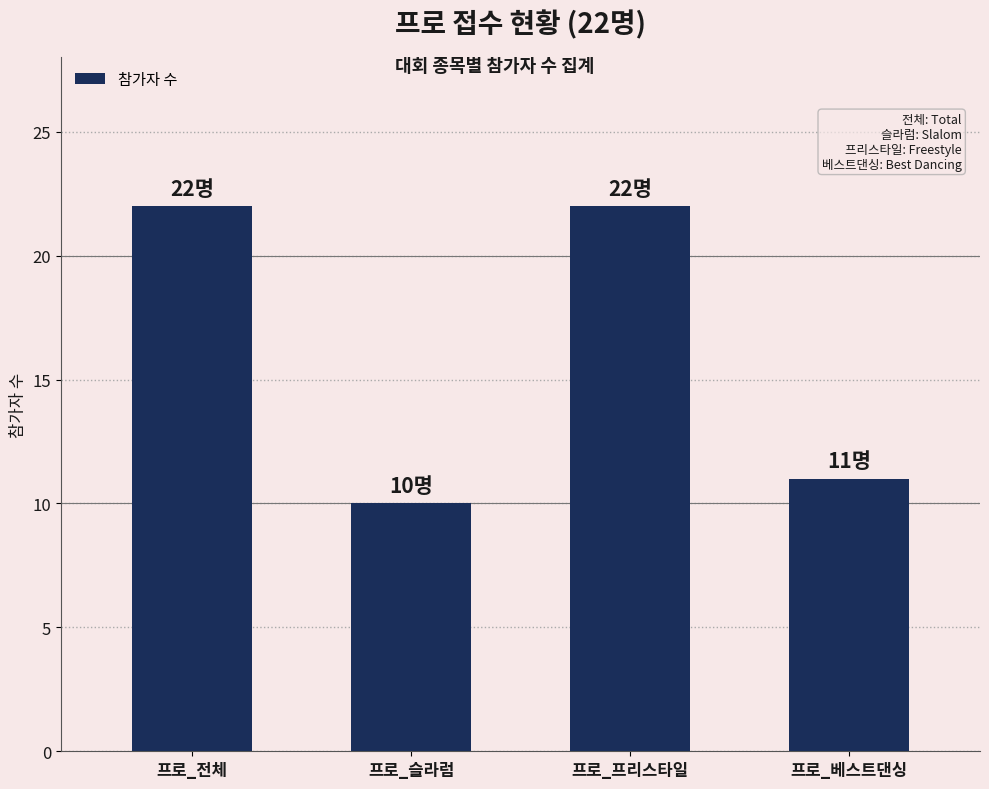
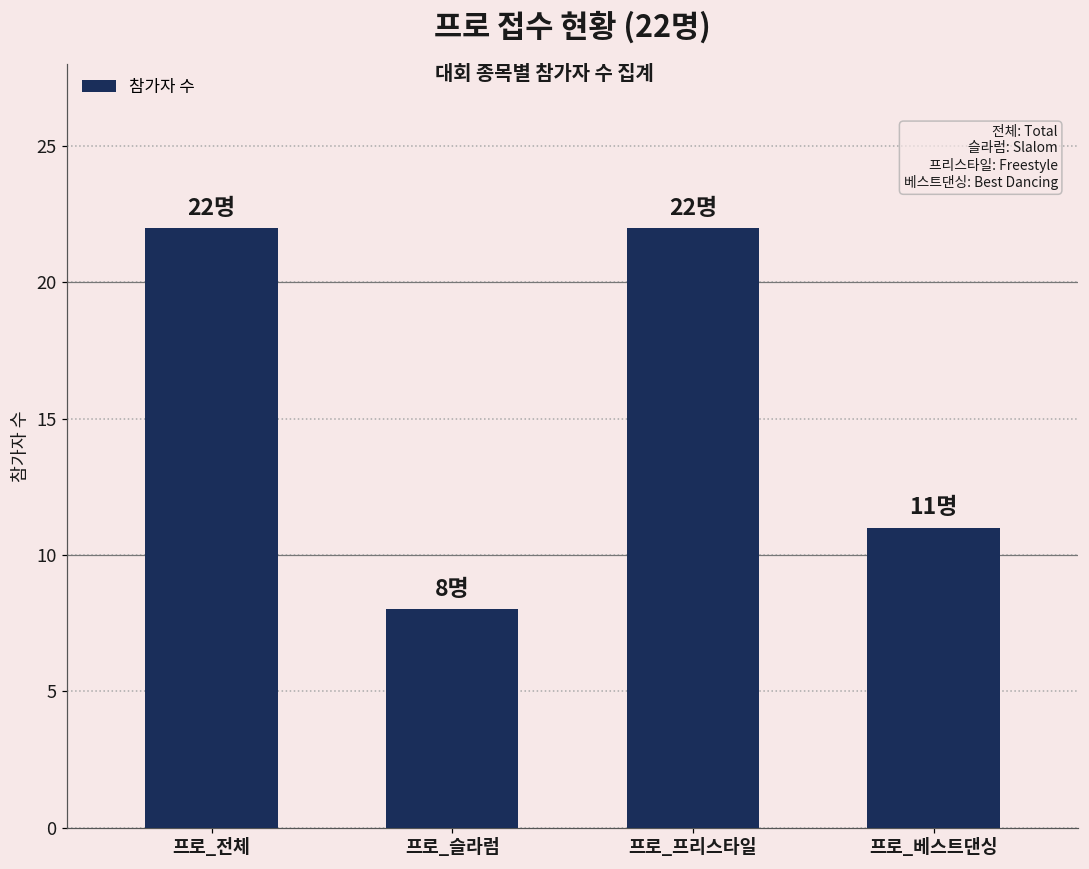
  {
    "프로_전체": "22명",
-   "프로_슬라럼": "10명",
+   "프로_슬라럼": "8명",
    "프로_프리스타일": "22명",
    "프로_베스트댄싱": "11명"
  }
